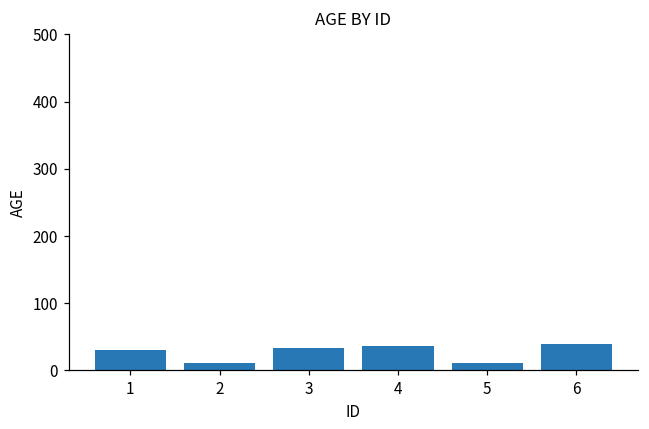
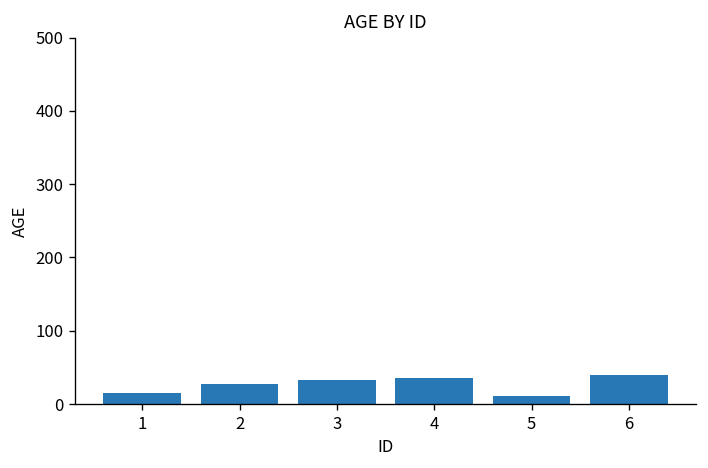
  {
-   "1": 30,
-   "2": 10,
+   "1": 20,
+   "2": 30,
    "3": 30,
    "4": 40,
    "5": 10,
    "6": 40
  }
